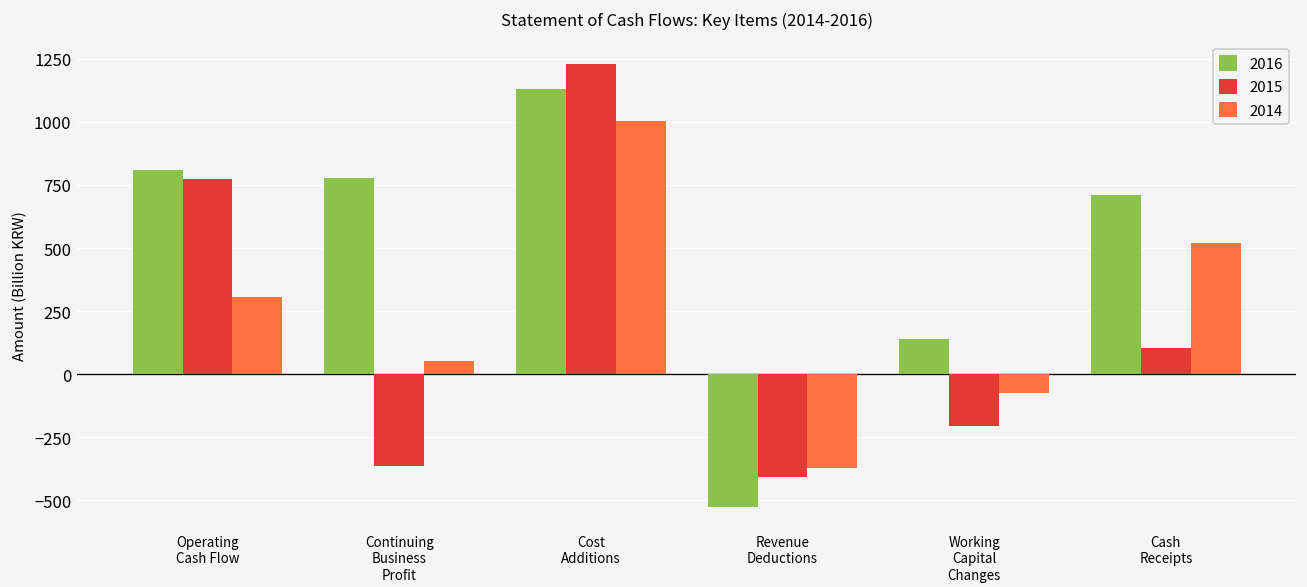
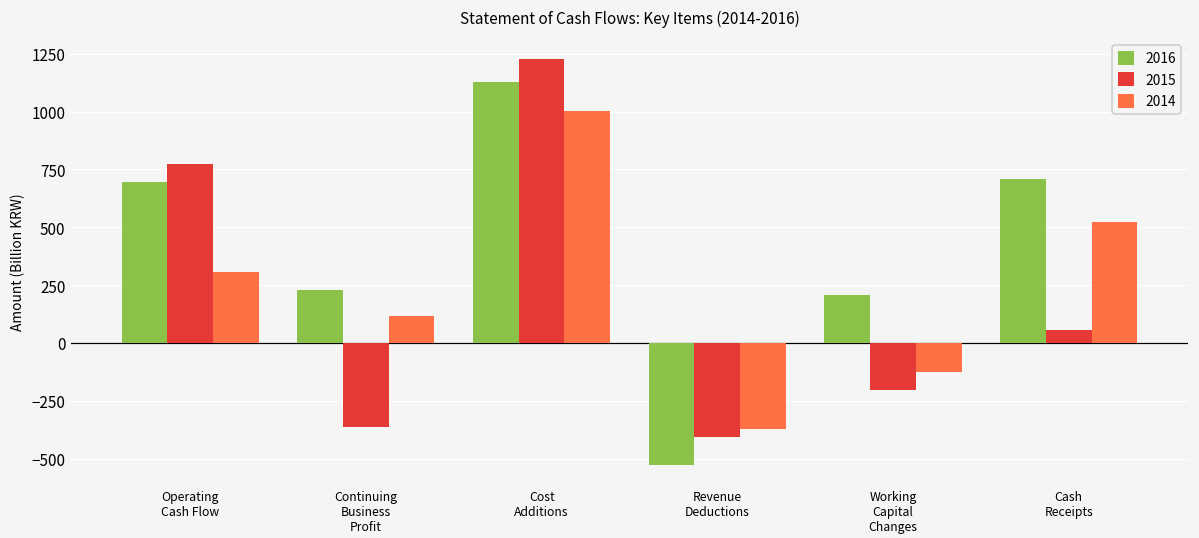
  {
    "2016": {
-     "Operating Cash Flow": 810,
-     "Continuing Business Profit": 780,
+     "Operating Cash Flow": 700,
+     "Continuing Business Profit": 230,
      "Cost Additions": 1130,
      "Revenue Deductions": -530,
-     "Working Capital Changes": 140,
+     "Working Capital Changes": 210,
      "Cash Receipts": 710
    },
    "2015": {
      "Operating Cash Flow": 770,
      "Continuing Business Profit": -360,
      "Cost Additions": 1230,
      "Revenue Deductions": -410,
      "Working Capital Changes": -210,
-     "Cash Receipts": 100
+     "Cash Receipts": 60
    },
    "2014": {
      "Operating Cash Flow": 310,
-     "Continuing Business Profit": 50,
+     "Continuing Business Profit": 110,
      "Cost Additions": 1000,
      "Revenue Deductions": -370,
-     "Working Capital Changes": -70,
+     "Working Capital Changes": -130,
      "Cash Receipts": 520
    }
  }
